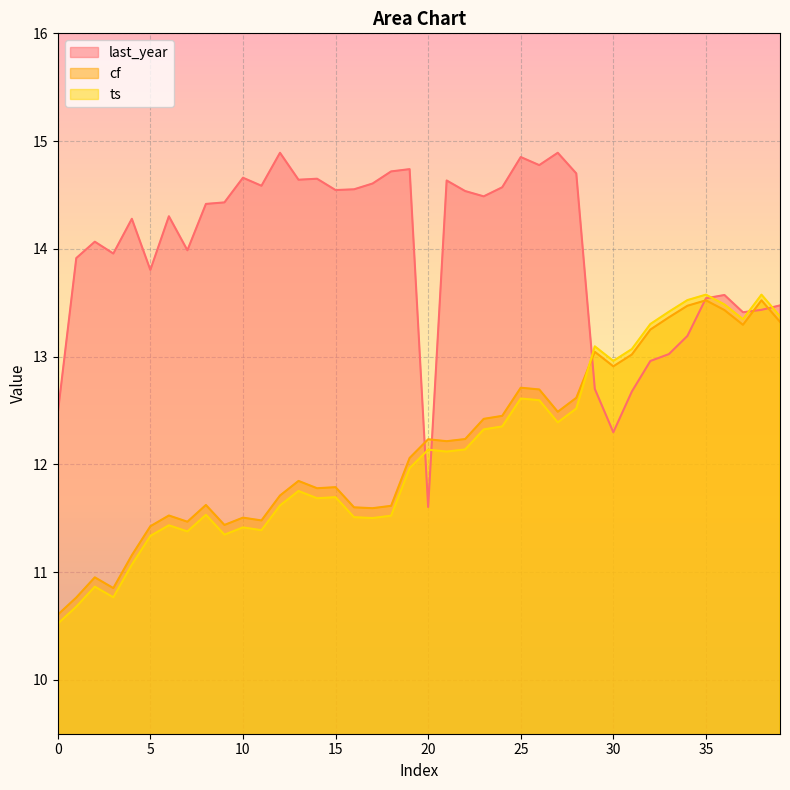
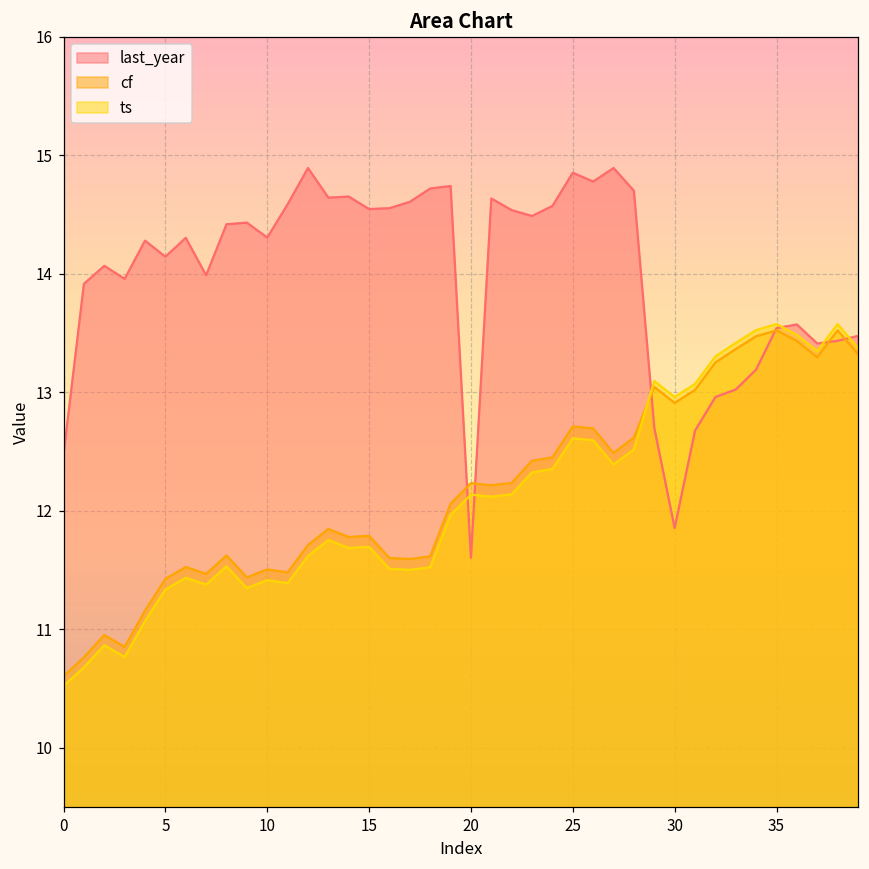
  {
    "last_year": {
      "0": 12.47,
-     "5": 13.80,
-     "10": 14.66,
+     "5": 14.14,
+     "10": 14.30,
      "15": 14.55,
      "20": 11.60,
      "25": 14.85,
-     "30": 12.30
+     "30": 11.85
    }
  }
